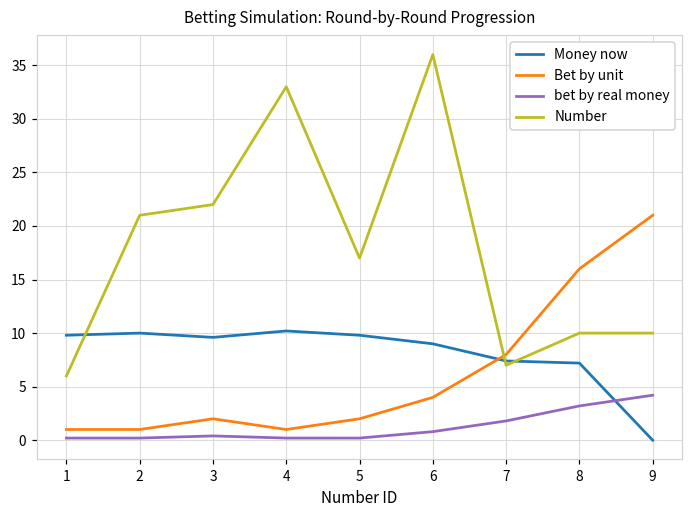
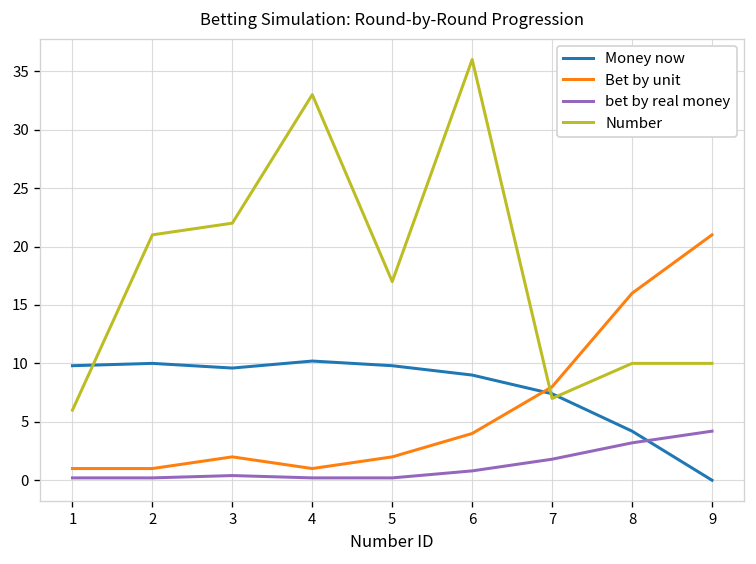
  {
    "Money now": {
      "1": 10,
      "2": 10,
      "3": 10,
      "4": 10,
      "5": 10,
      "6": 9,
      "7": 7,
-     "8": 7,
+     "8": 4,
      "9": 0
    },
    "Bet by unit": {
      "1": 1,
      "2": 1,
      "3": 2,
      "4": 1,
      "5": 2,
      "6": 4,
      "7": 8,
      "8": 16,
      "9": 21
    },
    "bet by real money": {
      "1": 0,
      "2": 0,
      "3": 0,
      "4": 0,
      "5": 0,
      "6": 1,
      "7": 2,
      "8": 3,
      "9": 4
    },
    "Number": {
      "1": 6,
      "2": 21,
      "3": 22,
      "4": 33,
      "5": 17,
      "6": 36,
      "7": 7,
      "8": 10,
      "9": 10
    }
  }
